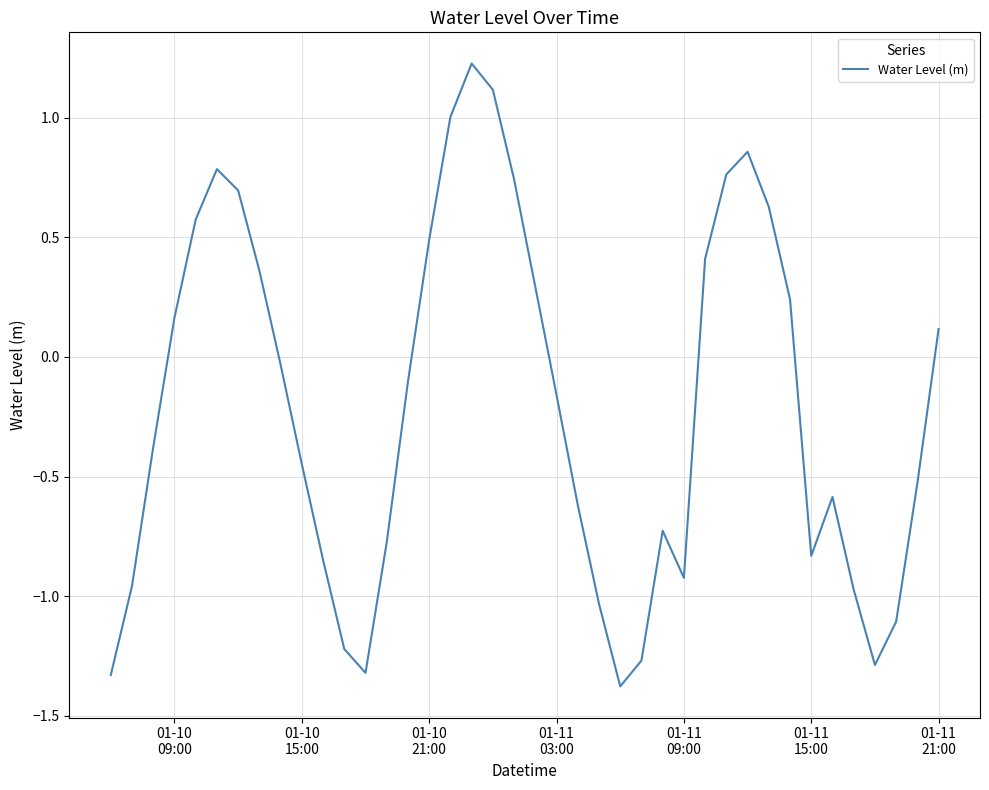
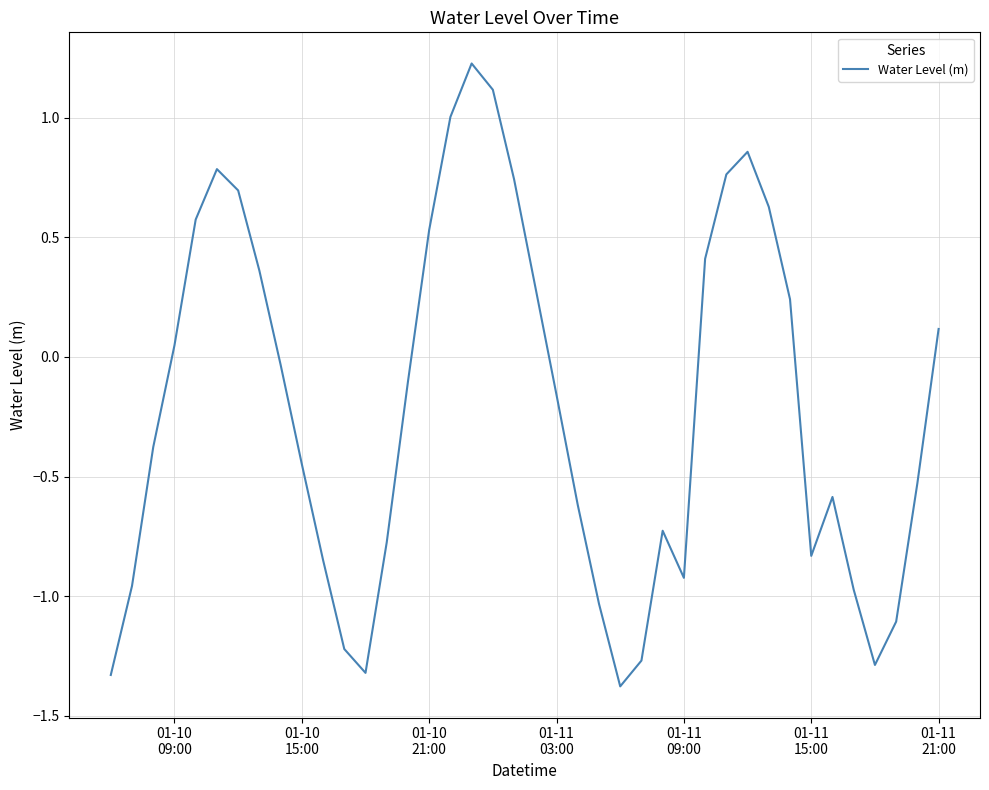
  {
-   "01-10 09:00": 0.16,
+   "01-10 09:00": 0.05,
    "01-10 15:00": -0.45,
-   "01-10 21:00": 0.49,
+   "01-10 21:00": 0.53,
    "01-11 03:00": -0.16,
    "01-11 09:00": -0.92,
    "01-11 15:00": -0.83,
    "01-11 21:00": 0.12
  }
